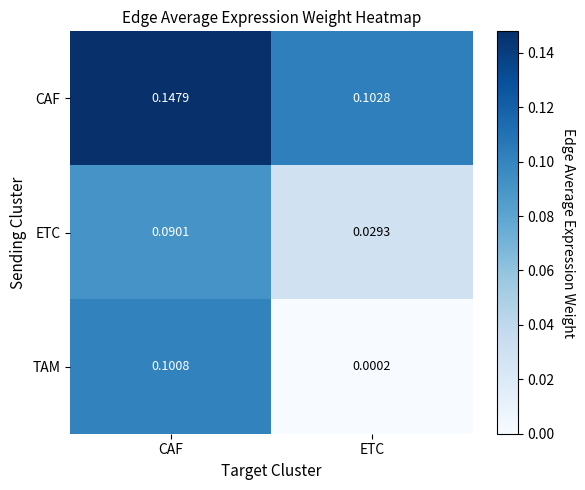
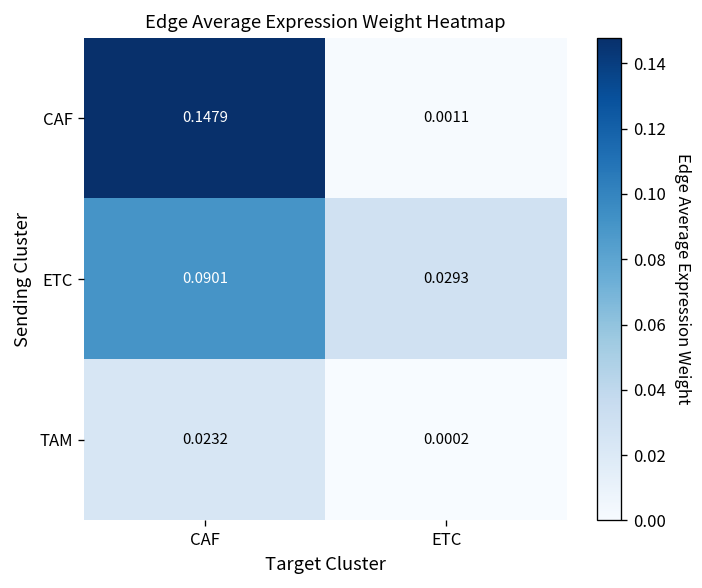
  {
    "CAF": {
      "CAF": 0.1479,
-     "ETC": 0.1028
+     "ETC": 0.0011
    },
    "ETC": {
      "CAF": 0.0901,
      "ETC": 0.0293
    },
    "TAM": {
-     "CAF": 0.1008,
+     "CAF": 0.0232,
      "ETC": 0.0002
    }
  }
